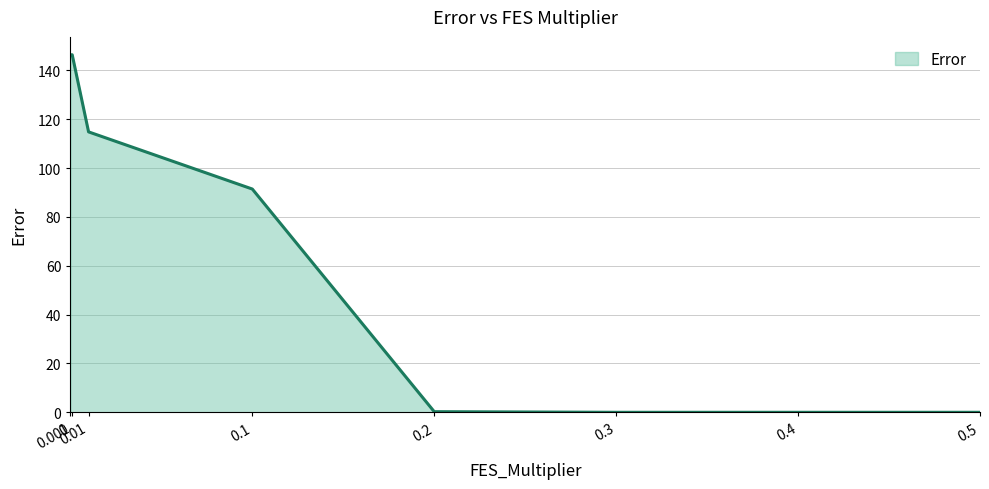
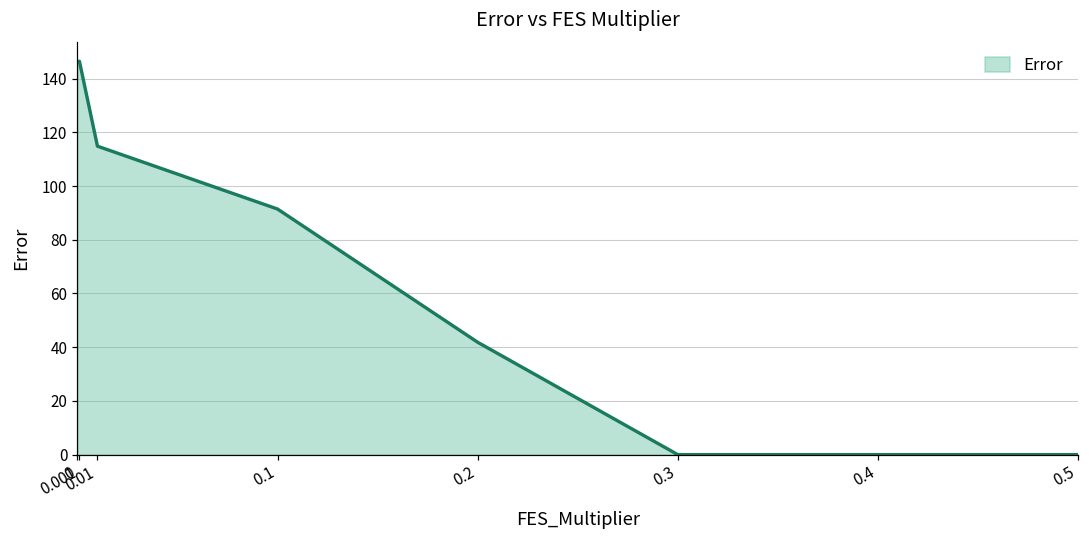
  {
    "0": 146,
    "0.001": 146,
    "0.01": 115,
    "0.1": 91,
-   "0.2": 0,
+   "0.2": 42,
    "0.3": 0,
    "0.4": 0,
    "0.5": 0
  }
